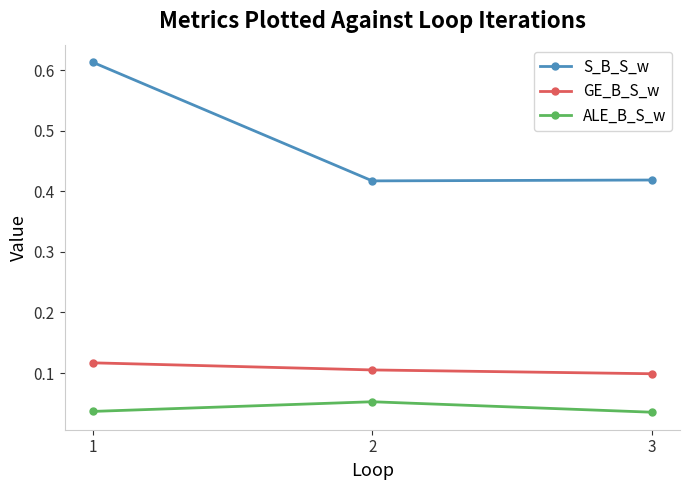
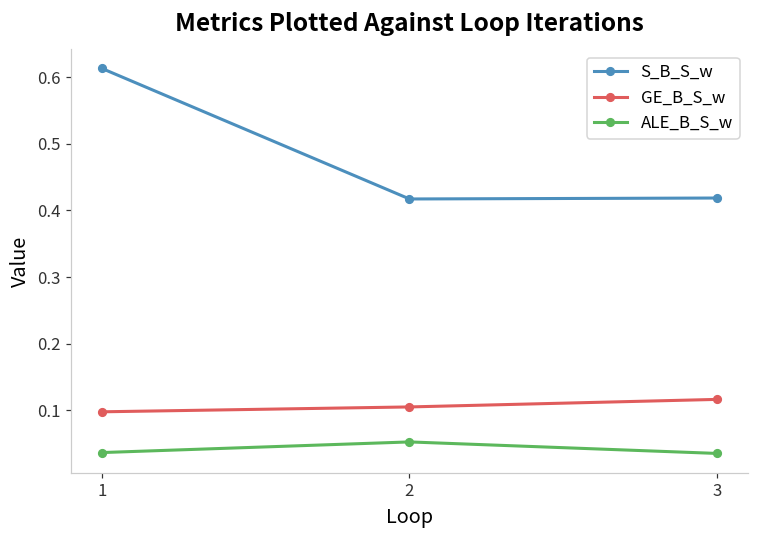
  {
    "S_B_S_w": {
      "1": 0.61,
      "2": 0.42,
      "3": 0.42
    },
    "GE_B_S_w": {
-     "1": 0.12,
+     "1": 0.10,
      "2": 0.11,
-     "3": 0.10
+     "3": 0.12
    },
    "ALE_B_S_w": {
      "1": 0.04,
      "2": 0.05,
      "3": 0.04
    }
  }
